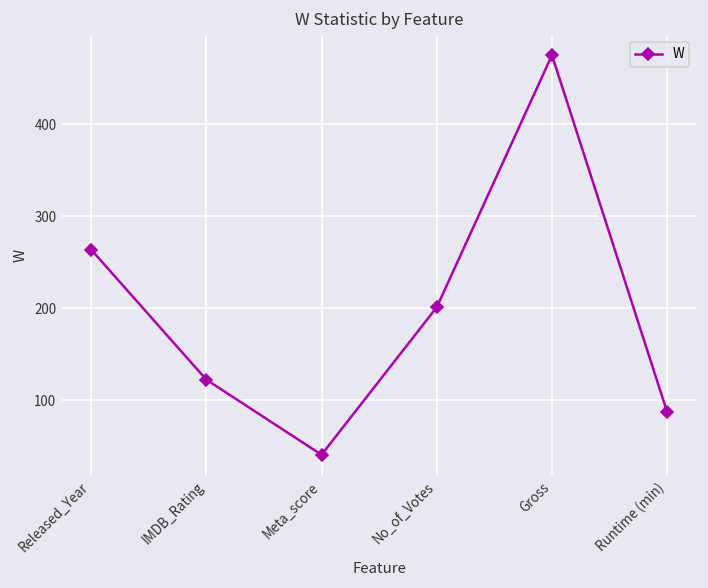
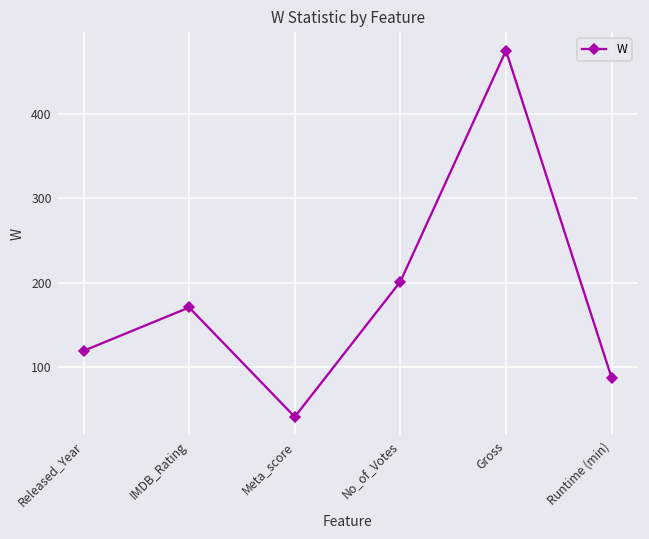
  {
-   "Released_Year": 260,
-   "IMDB_Rating": 120,
+   "Released_Year": 120,
+   "IMDB_Rating": 170,
    "Meta_score": 40,
    "No_of_Votes": 200,
    "Gross": 480,
    "Runtime (min)": 90
  }
